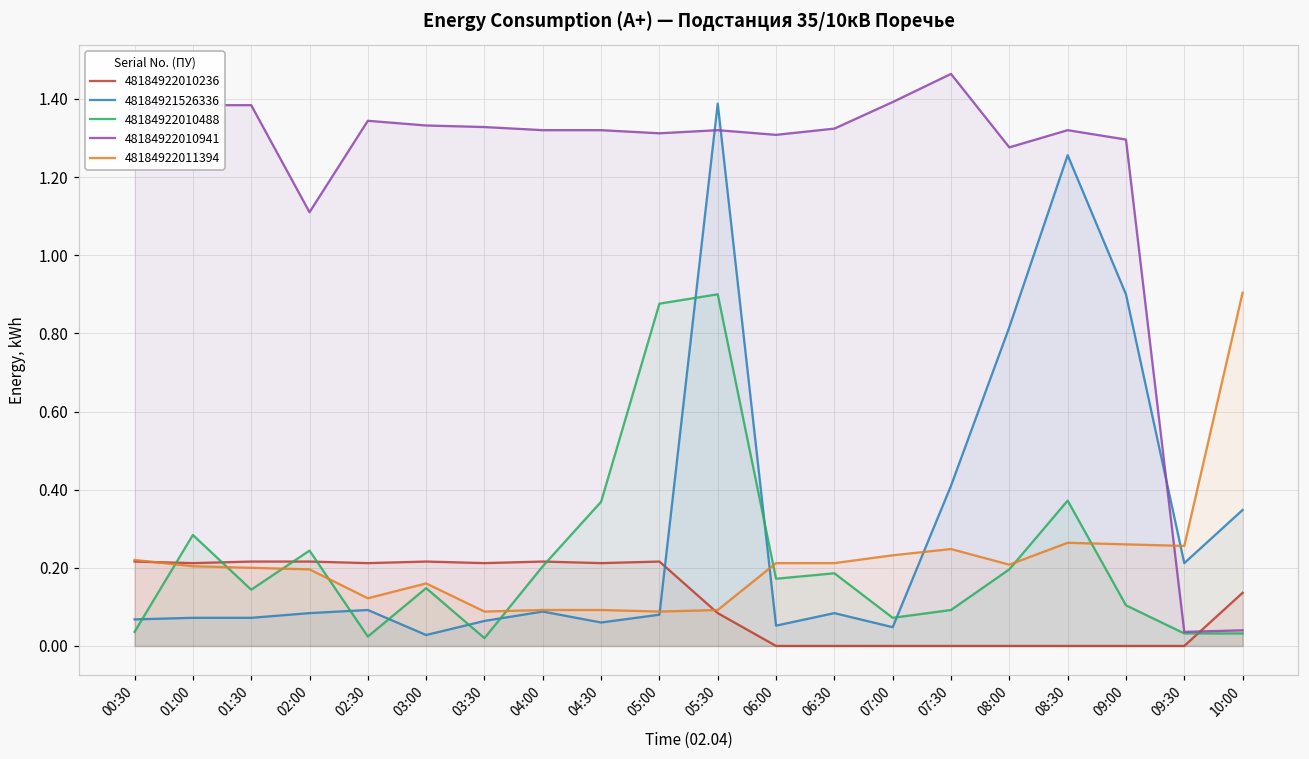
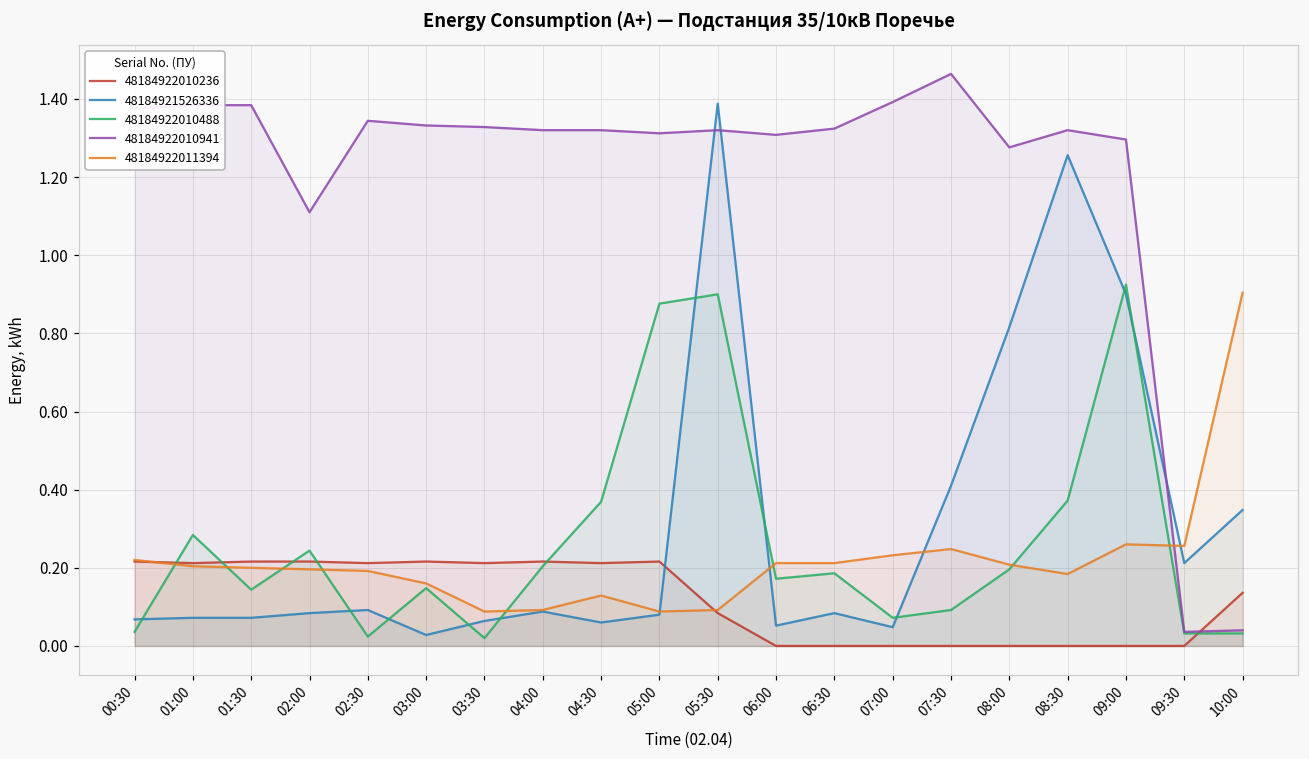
  {
    "48184922010236": {
      "01:00": 0.21,
      "01:30": 0.22,
      "02:00": 0.22,
      "02:30": 0.21,
      "03:00": 0.22,
      "03:30": 0.21,
      "04:00": 0.22,
      "04:30": 0.21,
      "05:00": 0.22,
      "05:30": 0.08,
      "06:00": 0.00,
      "06:30": 0.00,
      "07:00": 0.00,
      "07:30": 0.00,
      "08:00": 0.00,
      "08:30": 0.00,
      "09:00": 0.00,
      "09:30": 0.00,
      "10:00": 0.14
    },
    "48184921526336": {
      "00:30": 0.07,
      "01:00": 0.07,
      "01:30": 0.07,
      "02:00": 0.08,
      "02:30": 0.09,
      "03:00": 0.03,
      "03:30": 0.06,
      "04:30": 0.06,
      "05:00": 0.08,
      "05:30": 1.39,
      "06:00": 0.05,
      "06:30": 0.08,
      "07:00": 0.05,
      "07:30": 0.41,
      "08:00": 0.82,
      "08:30": 1.26,
      "09:00": 0.90,
      "09:30": 0.21,
      "10:00": 0.35
    },
    "48184922010488": {
      "00:30": 0.04,
      "01:00": 0.28,
      "01:30": 0.14,
      "02:00": 0.24,
      "02:30": 0.02,
      "03:00": 0.15,
      "03:30": 0.02,
      "04:00": 0.20,
      "04:30": 0.37,
      "05:00": 0.88,
      "05:30": 0.90,
      "06:00": 0.17,
      "06:30": 0.19,
      "07:00": 0.07,
      "07:30": 0.09,
      "08:00": 0.20,
      "08:30": 0.37,
-     "09:00": 0.10,
+     "09:00": 0.93,
      "10:00": 0.03
    },
    "48184922010941": {
      "01:30": 1.38,
      "02:00": 1.11,
      "02:30": 1.34,
      "03:00": 1.33,
      "03:30": 1.33,
      "04:00": 1.32,
      "04:30": 1.32,
      "05:00": 1.31,
      "05:30": 1.32,
      "06:00": 1.31,
      "06:30": 1.32,
      "07:00": 1.39,
      "07:30": 1.46,
      "08:00": 1.28,
      "08:30": 1.32,
      "09:00": 1.30,
      "10:00": 0.04
    },
    "48184922011394": {
      "01:00": 0.20,
      "01:30": 0.20,
      "02:00": 0.20,
-     "02:30": 0.12,
+     "02:30": 0.19,
      "03:00": 0.16,
      "03:30": 0.09,
-     "04:30": 0.09,
+     "04:30": 0.13,
      "05:00": 0.09,
      "05:30": 0.09,
      "06:00": 0.21,
      "06:30": 0.21,
      "07:00": 0.23,
      "07:30": 0.25,
      "08:00": 0.21,
-     "08:30": 0.26,
+     "08:30": 0.18,
      "09:00": 0.26,
      "09:30": 0.26,
      "10:00": 0.90
    }
  }
